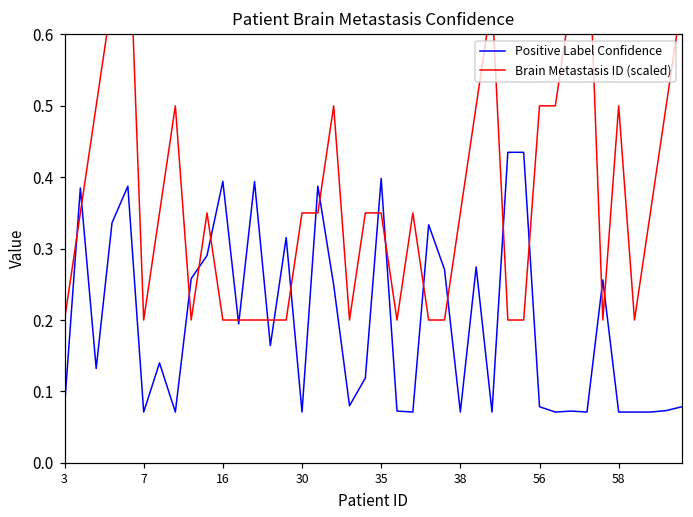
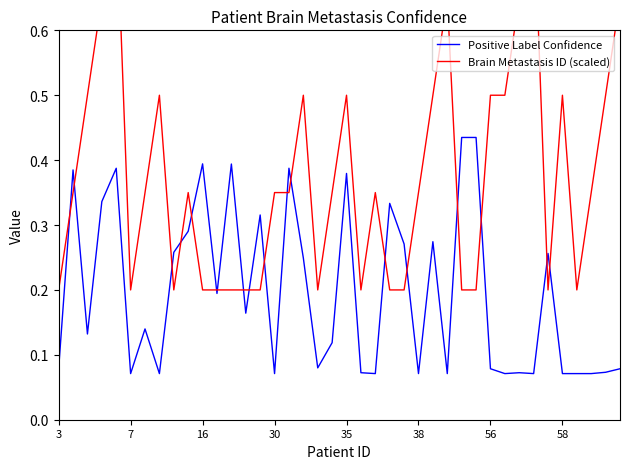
  {
    "Positive Label Confidence": {
      "30": 0.07,
-     "35": 0.40,
+     "35": 0.38,
      "56": 0.08,
      "58": 0.07
    },
    "Brain Metastasis ID (scaled)": {
      "30": 0.35,
-     "35": 0.35,
+     "35": 0.50,
      "56": 0.50,
      "58": 0.50
    }
  }
